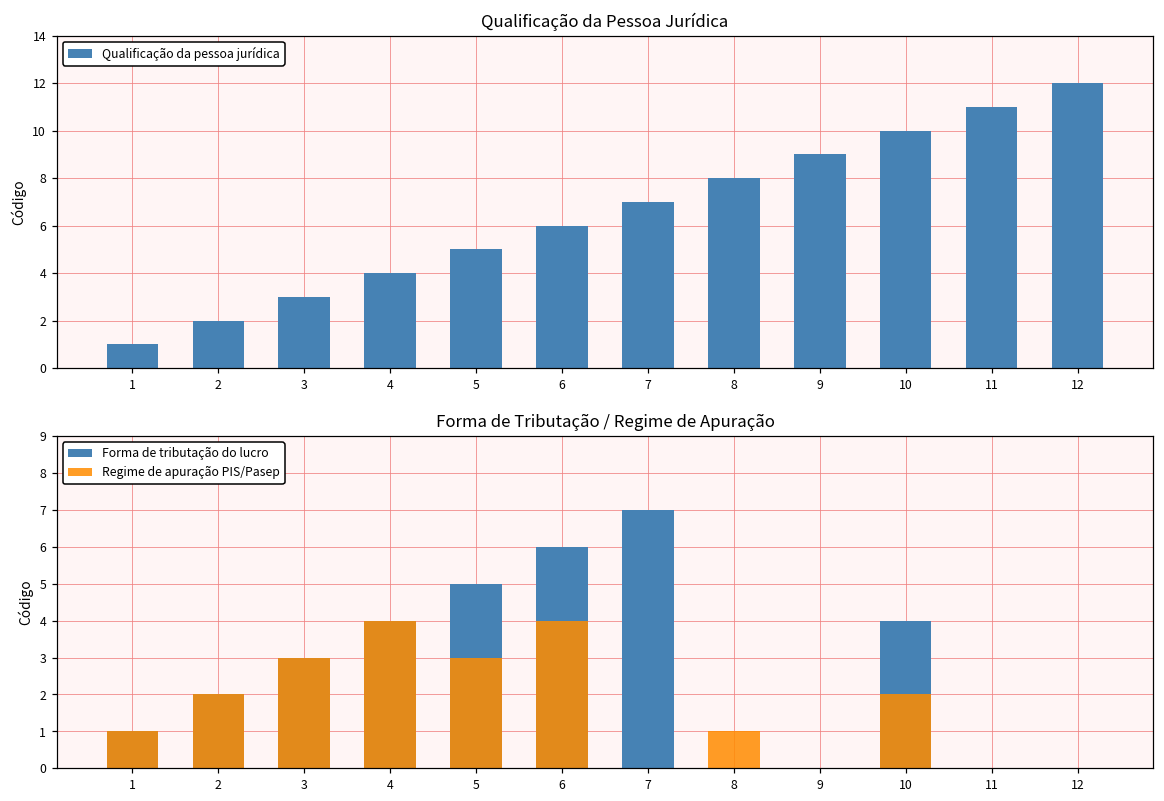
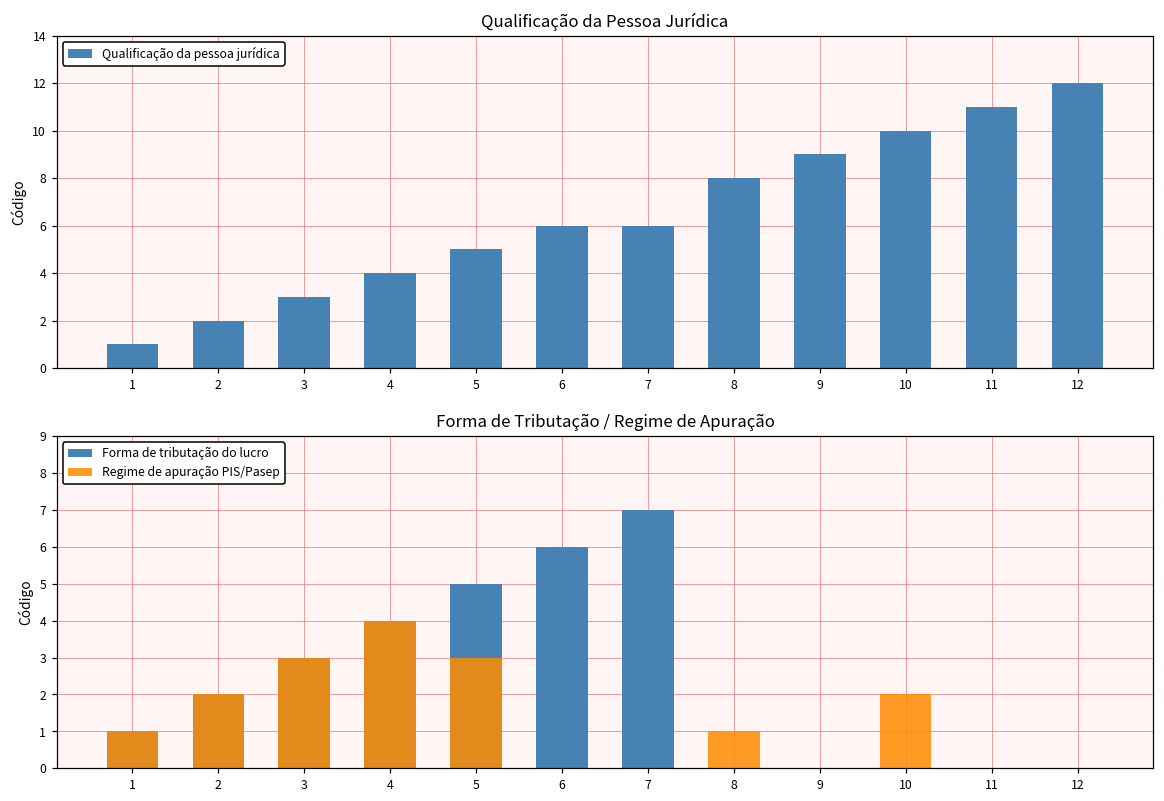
  {
    "Qualificação da Pessoa Jurídica": {
      "1": 1,
      "2": 2,
      "3": 3,
      "4": 4,
      "5": 5,
      "6": 6,
-     "7": 7,
+     "7": 6,
      "8": 8,
      "9": 9,
      "10": 10,
      "11": 11,
      "12": 12
    },
    "Forma de Tributação / Regime de Apuração": {
      "Forma de tributação do lucro": {
        "1": 1,
        "2": 2,
        "3": 3,
        "4": 4,
        "5": 5,
        "6": 6,
        "7": 7,
        "8": 0,
        "9": 0,
-       "10": 4,
+       "10": 0,
        "11": 0,
        "12": 0
      },
      "Regime de apuração PIS/Pasep": {
        "1": 1,
        "2": 2,
        "3": 3,
        "4": 4,
-       "6": 4,
+       "6": 0,
        "7": 0,
        "8": 1,
        "9": 0,
        "11": 0,
        "12": 0
      }
    }
  }
